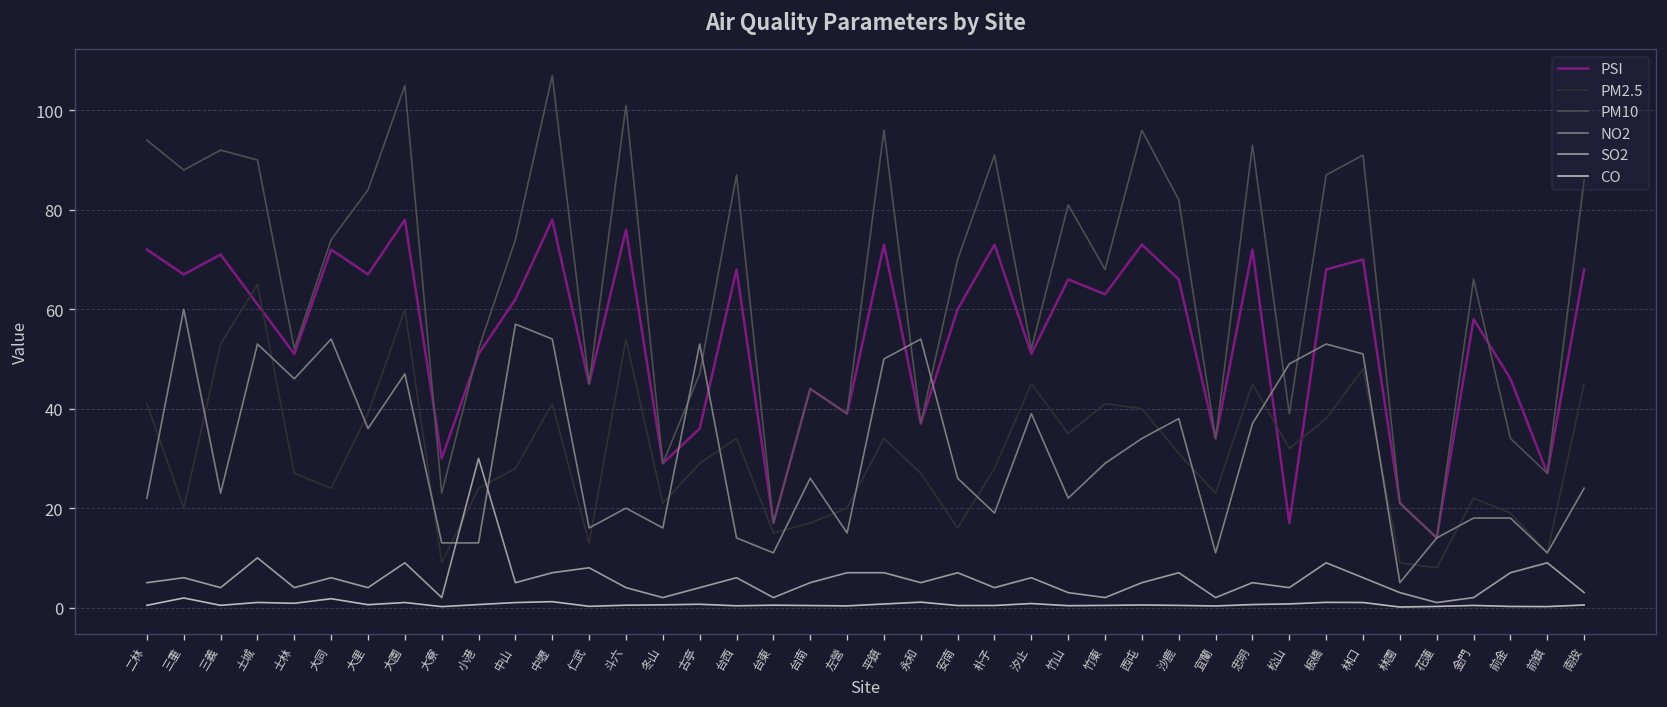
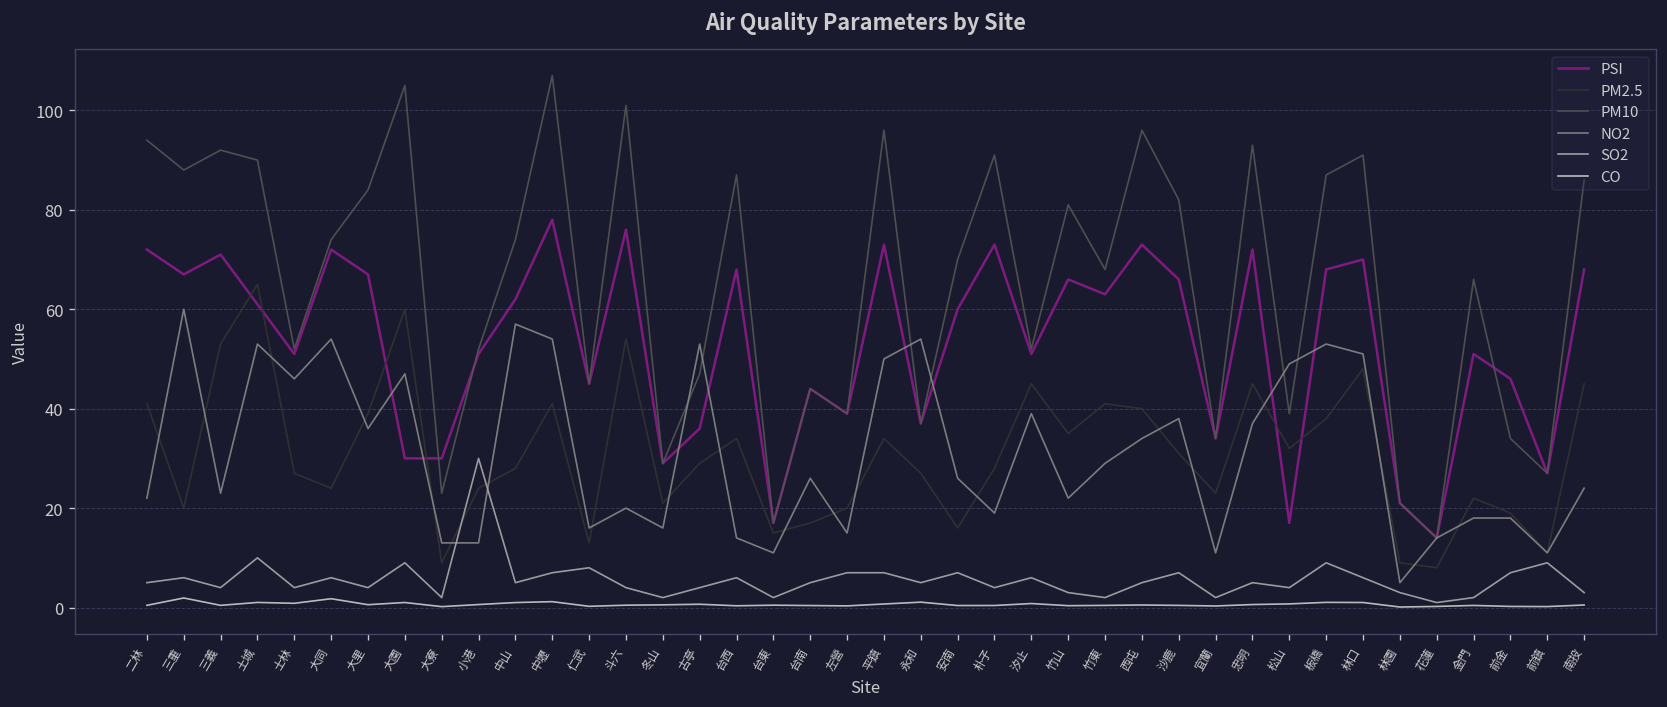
  {
    "PSI": {
      "二林": 72,
      "三重": 67,
      "三義": 71,
      "土城": 61,
      "士林": 51,
      "大同": 72,
      "大里": 67,
-     "大園": 78,
+     "大園": 30,
      "大寮": 30,
      "小港": 51,
      "中山": 62,
      "中壢": 78,
      "斗六": 76,
      "古亭": 36,
      "台西": 68,
      "平鎮": 73,
      "安南": 60,
      "朴子": 73,
      "汐止": 51,
      "竹山": 66,
      "竹東": 63,
      "西屯": 73,
      "沙鹿": 66,
      "忠明": 72,
      "松山": 17,
      "板橋": 68,
      "林口": 70,
-     "金門": 58,
+     "金門": 51,
      "前金": 46,
      "南投": 68
    }
  }
